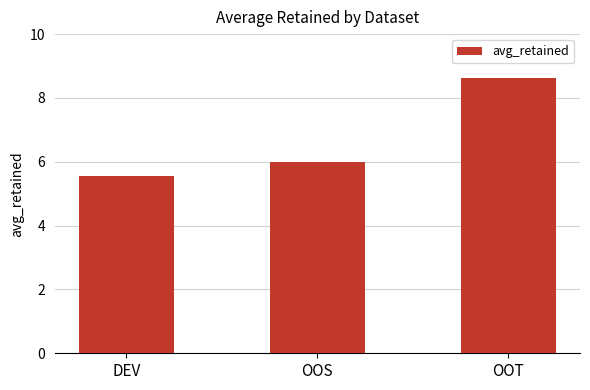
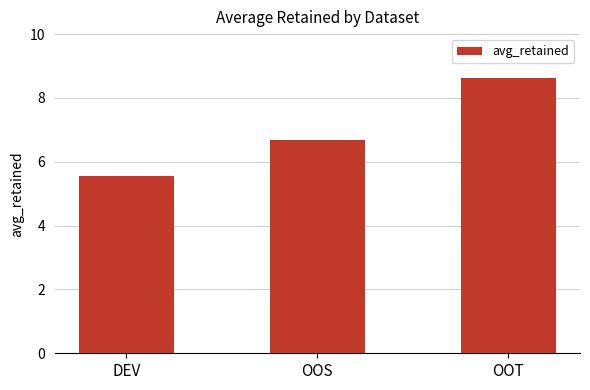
  {
    "DEV": 5.5,
-   "OOS": 6.0,
+   "OOS": 6.7,
    "OOT": 8.6
  }
